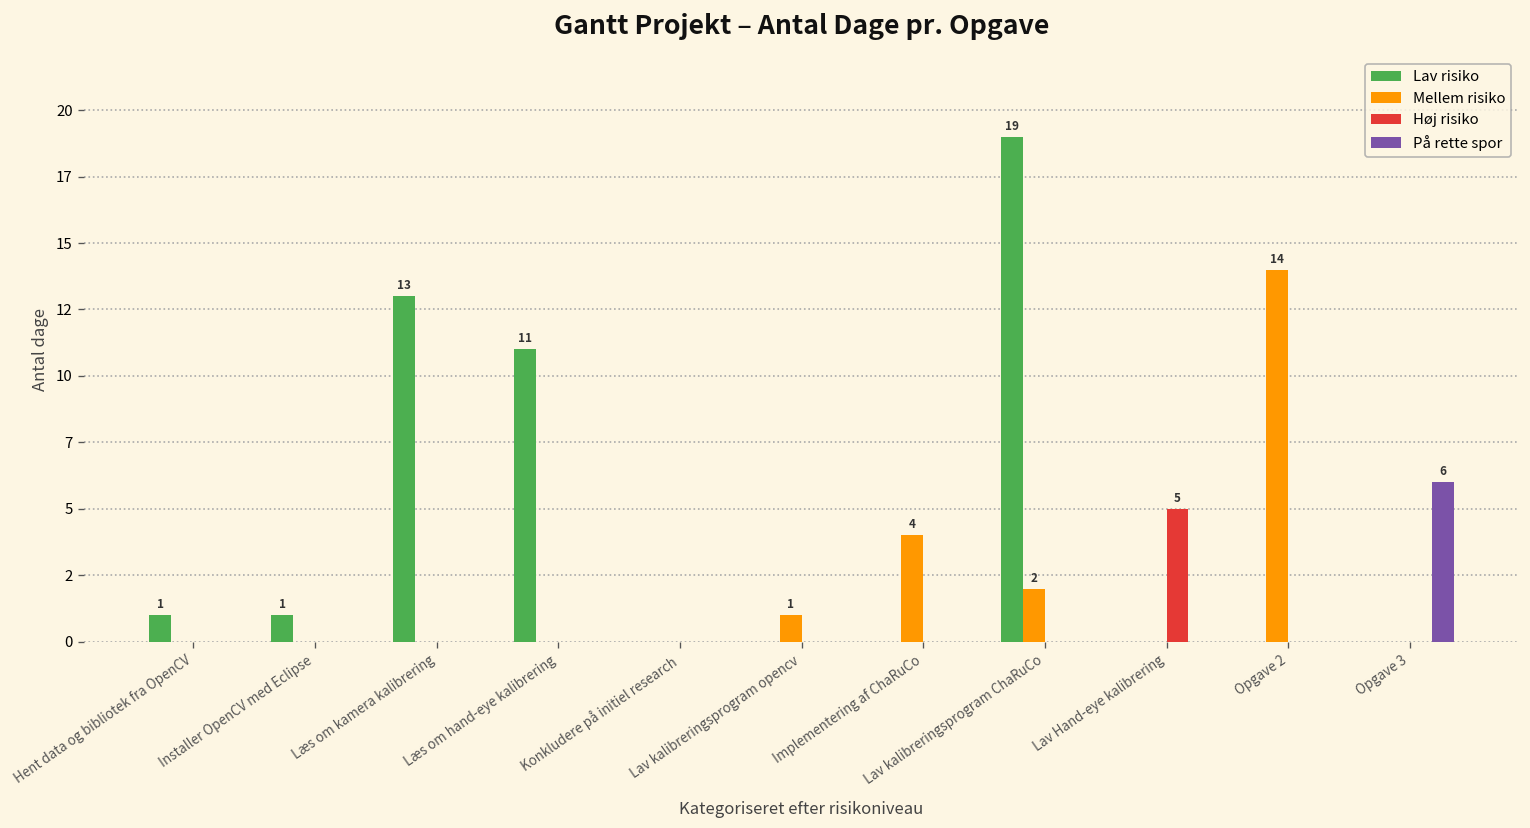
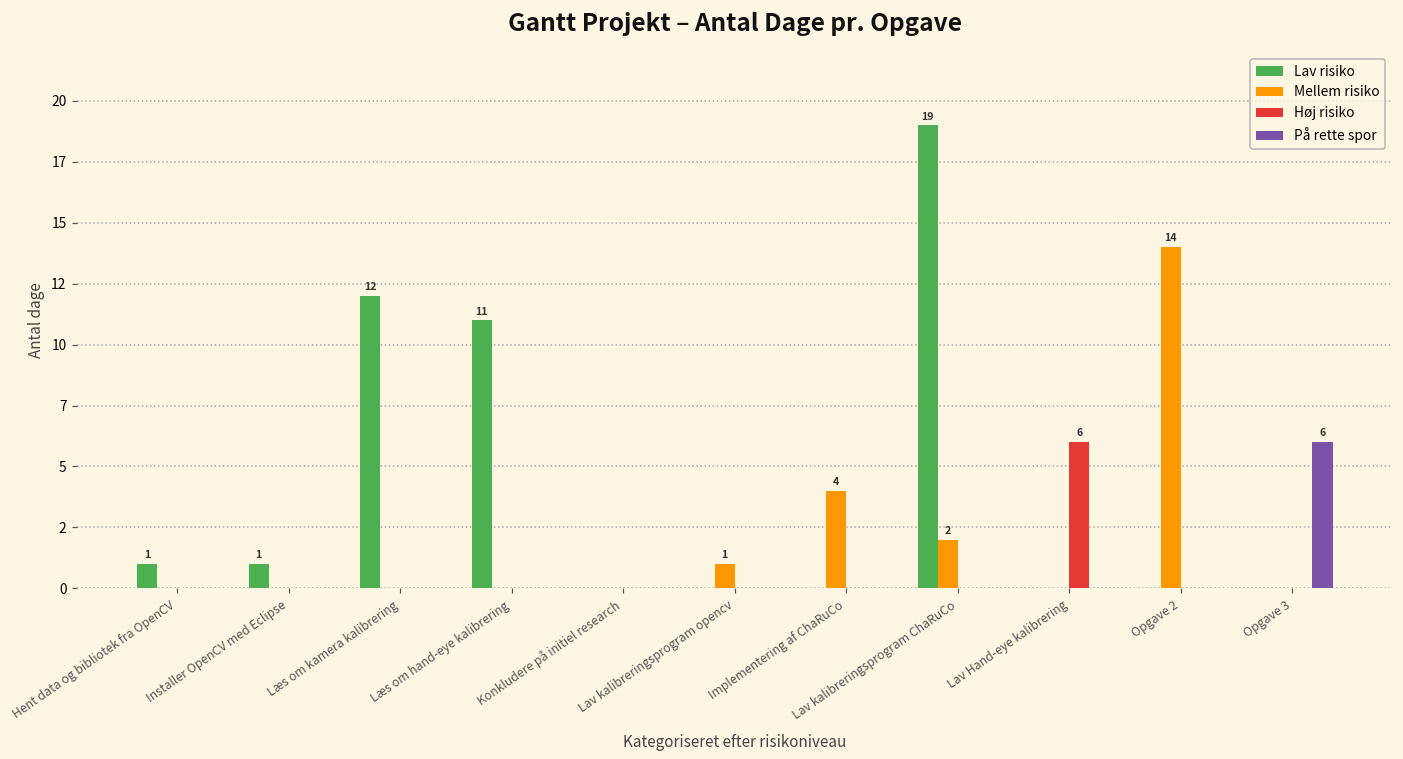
  {
    "Lav risiko": {
      "Hent data og bibliotek fra OpenCV": 1,
      "Installer OpenCV med Eclipse": 1,
-     "Læs om kamera kalibrering": 13,
+     "Læs om kamera kalibrering": 12,
      "Læs om hand-eye kalibrering": 11,
      "Lav kalibreringsprogram ChaRuCo": 19
    },
    "Mellem risiko": {
      "Lav kalibreringsprogram opencv": 1,
      "Implementering af ChaRuCo": 4,
      "Lav kalibreringsprogram ChaRuCo": 2,
      "Opgave 2": 14
    },
    "Høj risiko": {
-     "Lav Hand-eye kalibrering": 5
+     "Lav Hand-eye kalibrering": 6
    },
    "På rette spor": {
      "Opgave 3": 6
    }
  }
